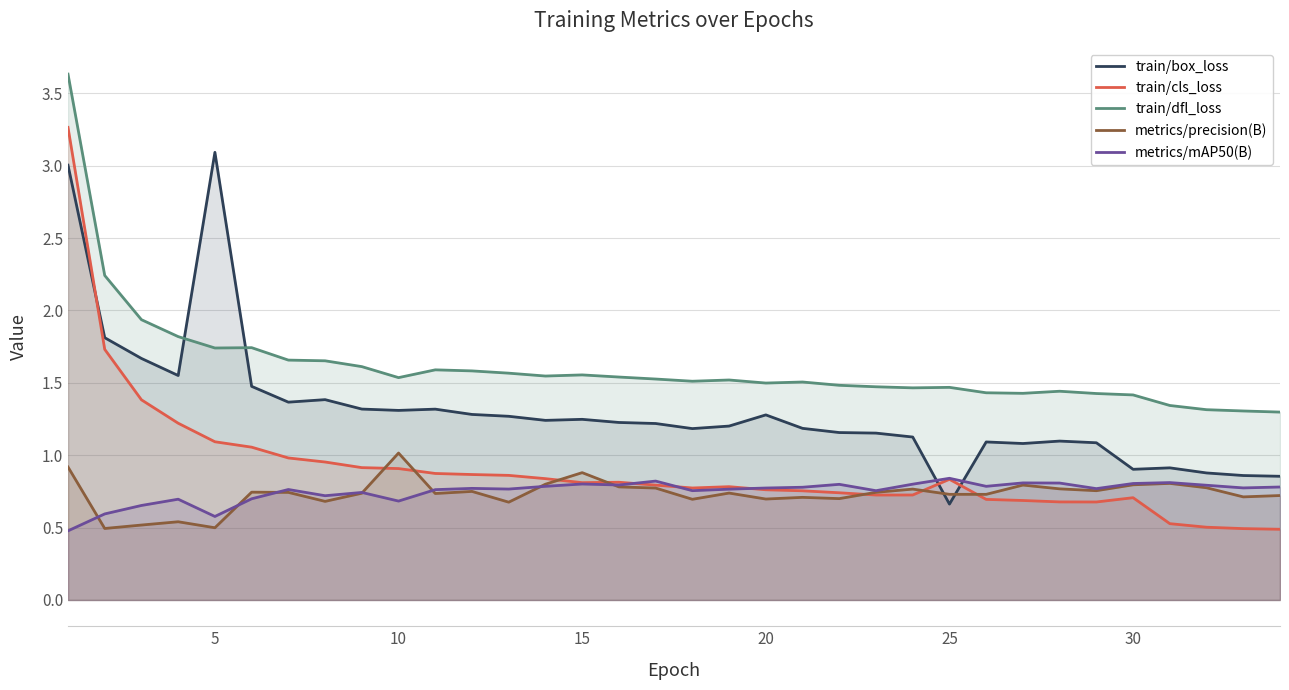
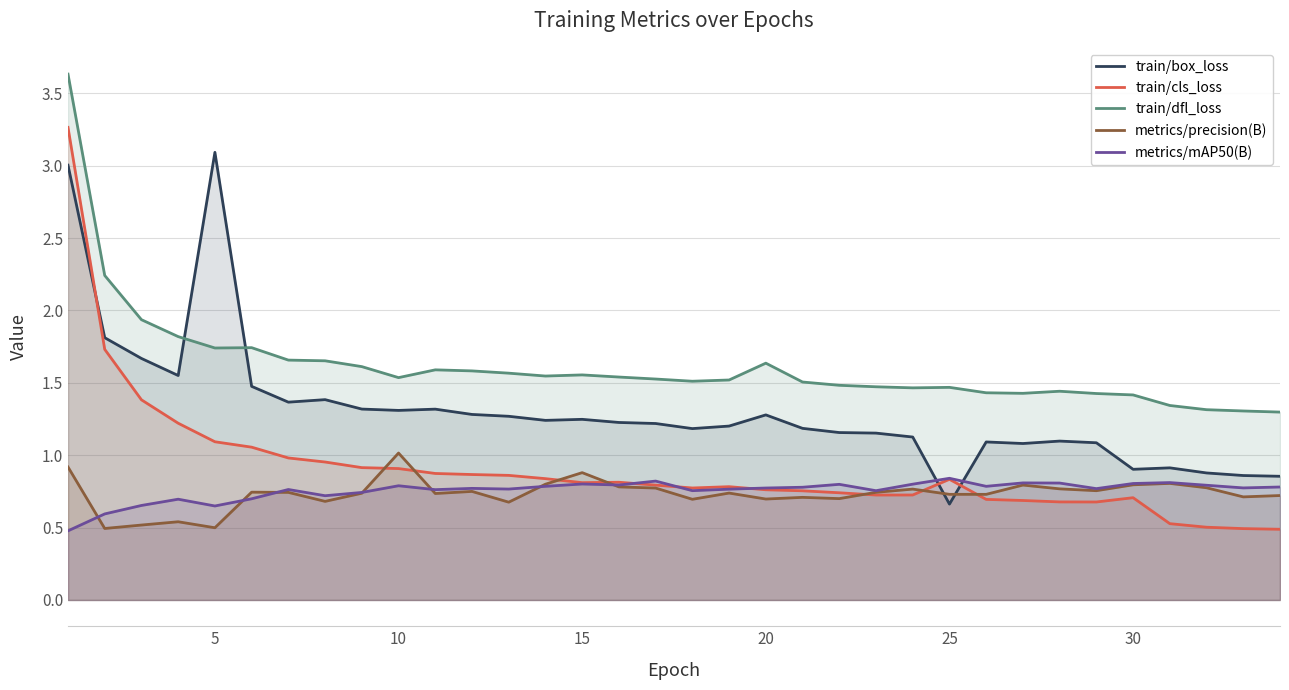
  {
    "train/box_loss": {
      "5": 3.09,
      "10": 1.31,
      "15": 1.25,
      "20": 1.28,
      "25": 0.66,
      "30": 0.90
    },
    "train/cls_loss": {
      "5": 1.09,
      "10": 0.91,
      "30": 0.71
    },
    "train/dfl_loss": {
      "5": 1.74,
      "10": 1.54,
      "15": 1.55,
-     "20": 1.50,
+     "20": 1.64,
      "25": 1.47,
      "30": 1.42
    },
    "metrics/precision(B)": {
      "5": 0.50,
      "10": 1.01,
      "15": 0.88,
      "20": 0.70,
      "25": 0.73
    },
    "metrics/mAP50(B)": {
-     "5": 0.58,
-     "10": 0.68
+     "5": 0.65,
+     "10": 0.79
    }
  }
